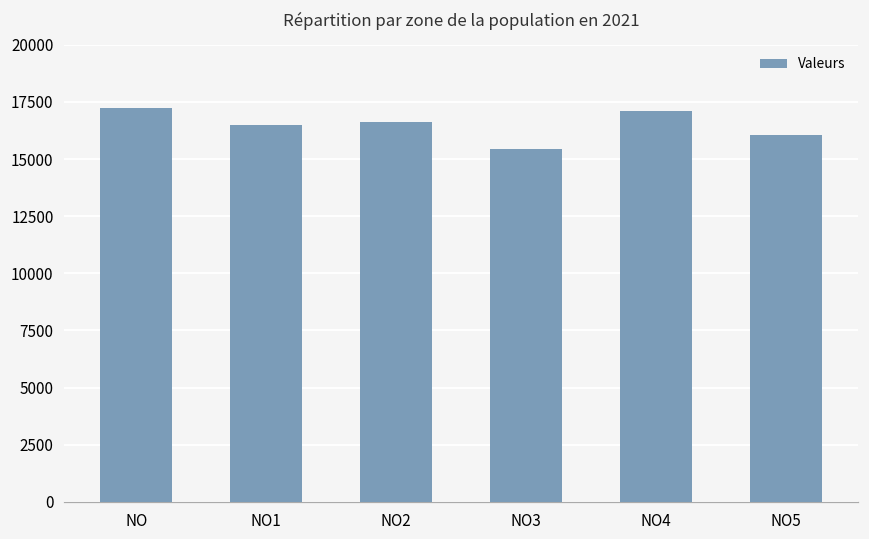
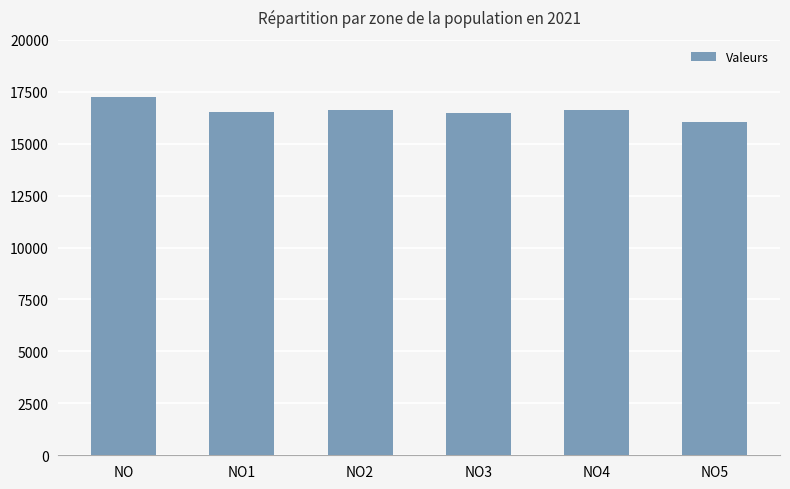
  {
    "NO": 17200,
    "NO1": 16500,
    "NO2": 16600,
-   "NO3": 15500,
-   "NO4": 17100,
+   "NO3": 16500,
+   "NO4": 16600,
    "NO5": 16000
  }
